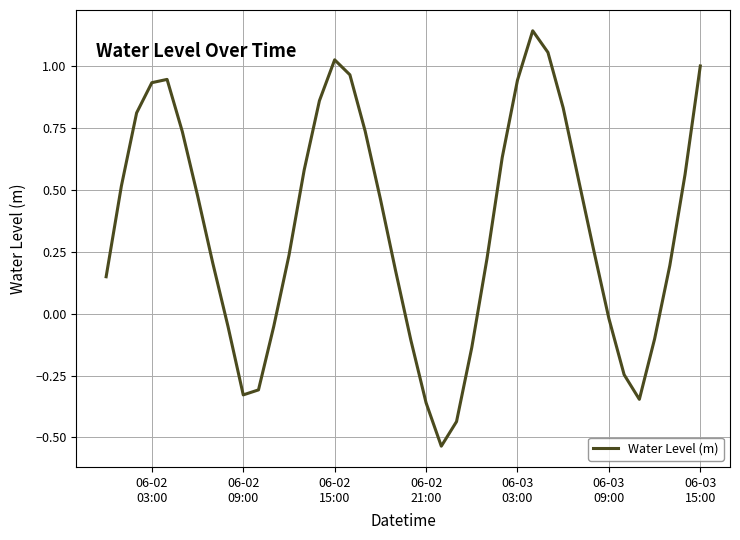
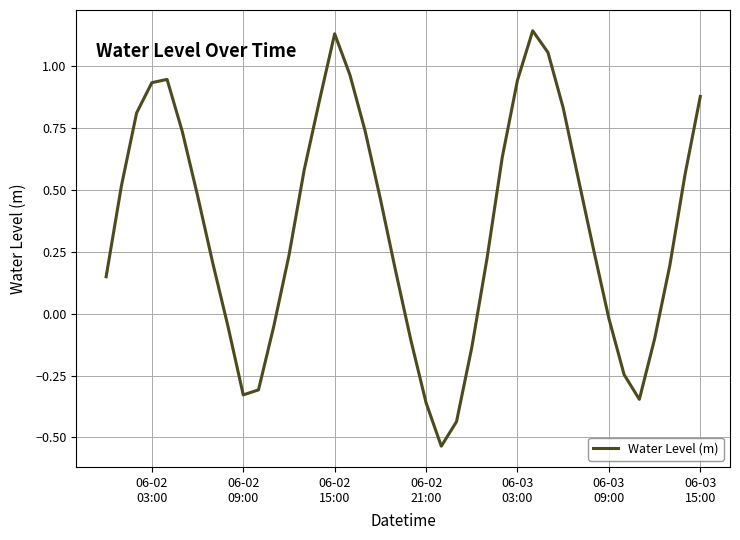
  {
    "06-02 03:00": 0.93,
    "06-02 09:00": -0.33,
-   "06-02 15:00": 1.02,
+   "06-02 15:00": 1.13,
    "06-02 21:00": -0.36,
    "06-03 03:00": 0.94,
    "06-03 09:00": -0.02,
-   "06-03 15:00": 1.00
+   "06-03 15:00": 0.88
  }
